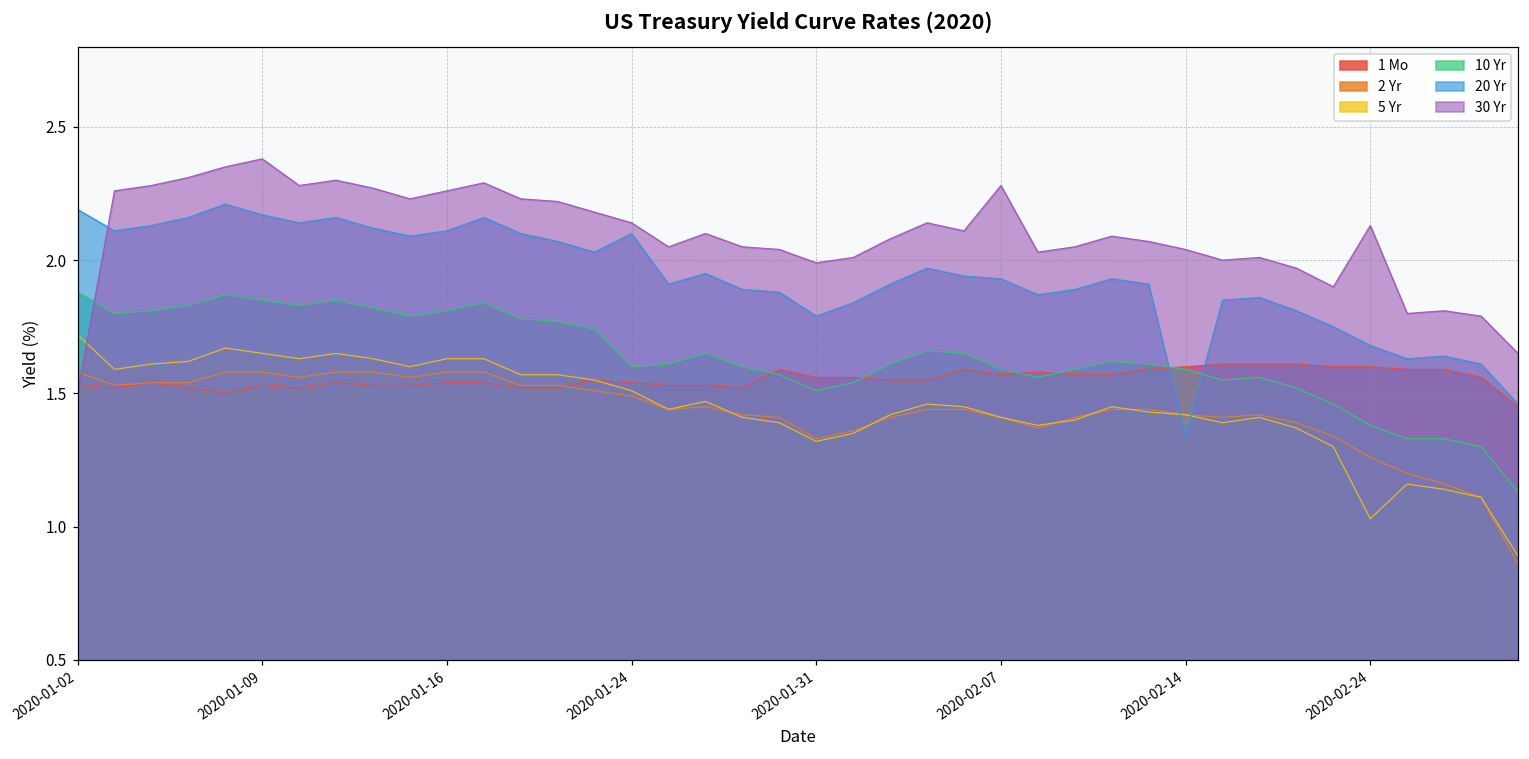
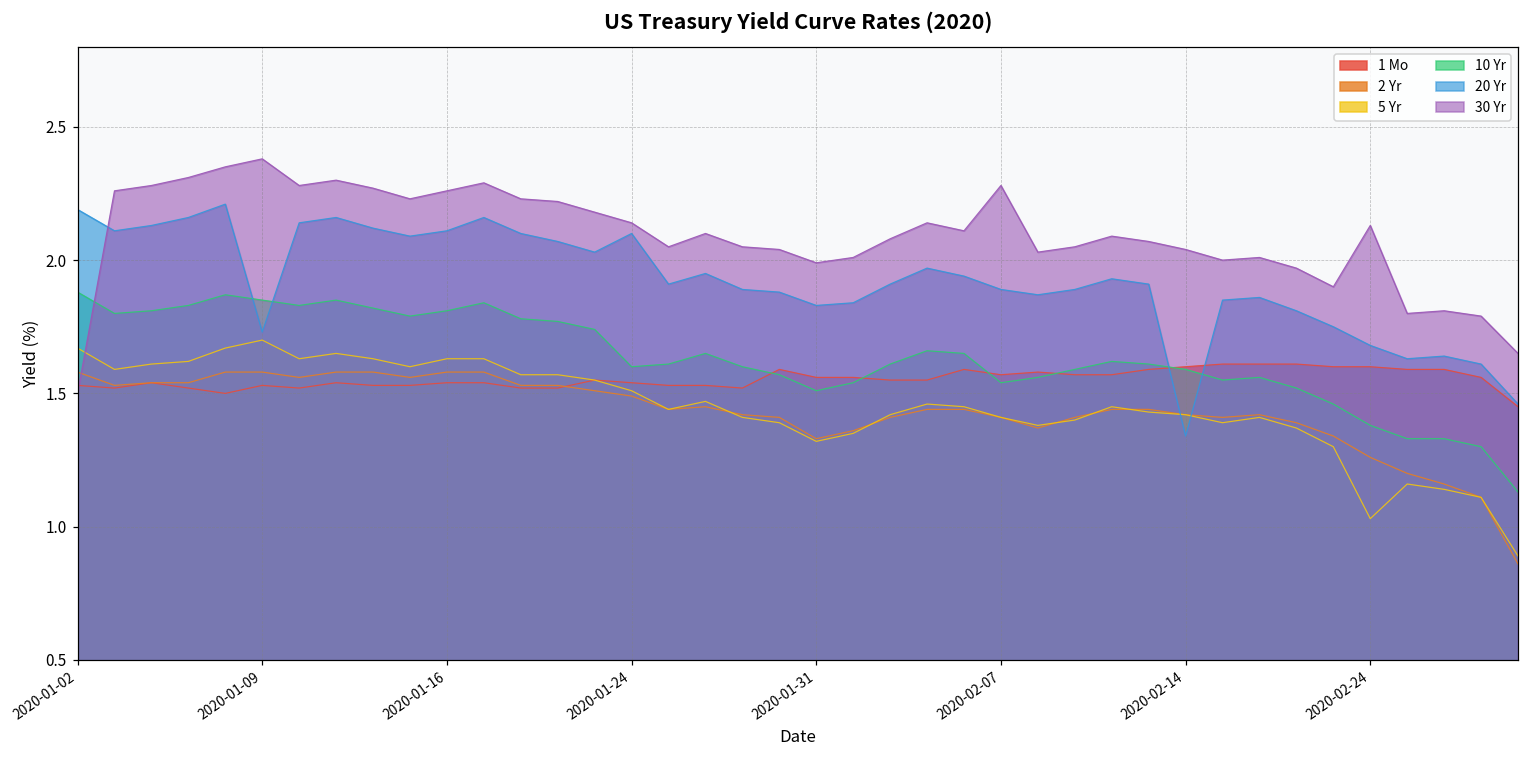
  {
    "5 Yr": {
-     "2020-01-02": 1.72,
-     "2020-01-09": 1.65,
+     "2020-01-02": 1.67,
+     "2020-01-09": 1.70,
      "2020-01-16": 1.63,
      "2020-01-24": 1.51,
      "2020-02-24": 1.03
    },
    "10 Yr": {
      "2020-01-02": 1.88,
      "2020-01-09": 1.85,
      "2020-01-16": 1.81,
      "2020-01-24": 1.60,
      "2020-01-31": 1.51,
-     "2020-02-07": 1.59,
+     "2020-02-07": 1.54,
      "2020-02-24": 1.38
    },
    "20 Yr": {
      "2020-01-02": 2.19,
-     "2020-01-09": 2.17,
+     "2020-01-09": 1.73,
      "2020-01-16": 2.11,
      "2020-01-24": 2.10,
-     "2020-01-31": 1.79,
-     "2020-02-07": 1.93,
+     "2020-01-31": 1.83,
+     "2020-02-07": 1.89,
      "2020-02-14": 1.34,
      "2020-02-24": 1.68
    },
    "30 Yr": {
      "2020-01-02": 1.50,
      "2020-01-09": 2.38,
      "2020-01-16": 2.26,
      "2020-01-24": 2.14,
      "2020-01-31": 1.99,
      "2020-02-07": 2.28,
      "2020-02-14": 2.04,
      "2020-02-24": 2.13
    }
  }
